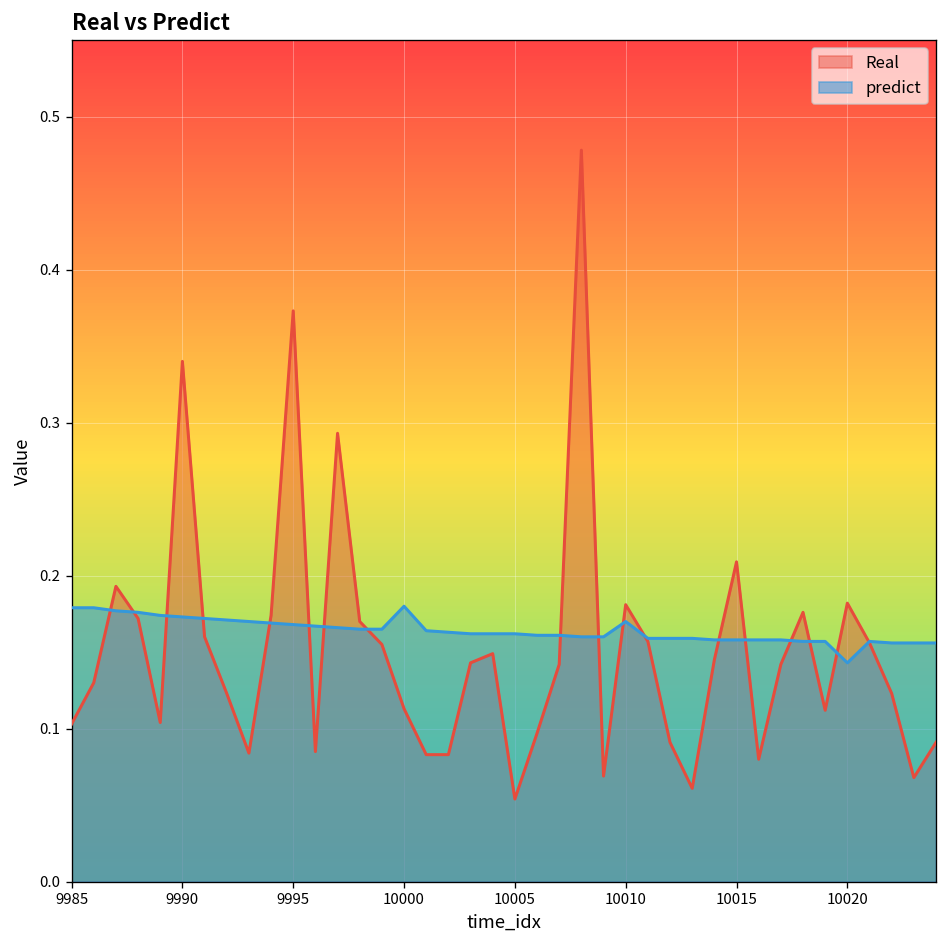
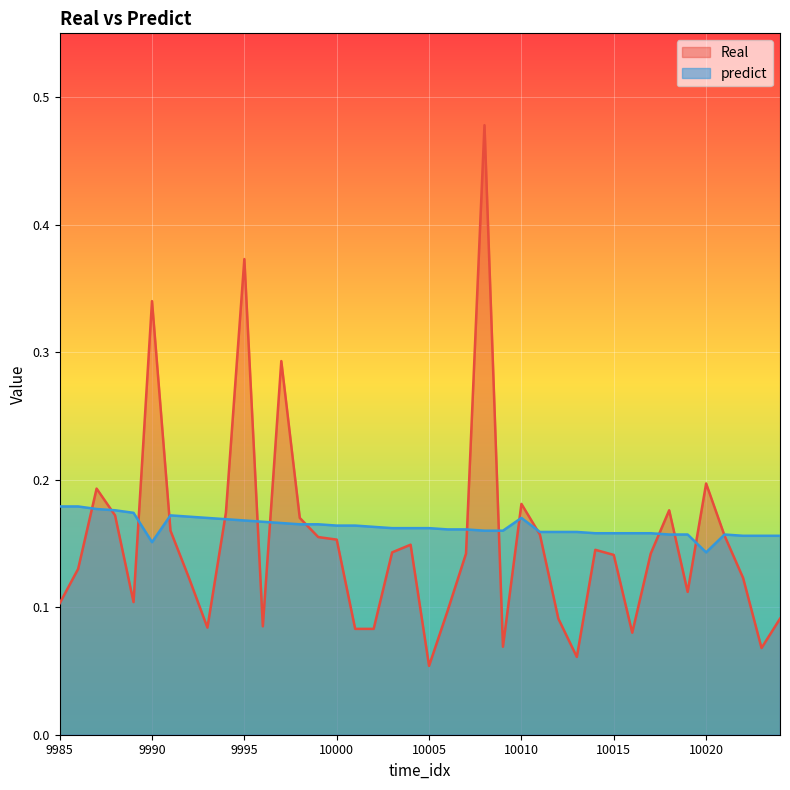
  {
    "Real": {
      "9985": 0.103,
      "9990": 0.340,
      "9995": 0.373,
-     "10000": 0.113,
+     "10000": 0.153,
      "10005": 0.054,
      "10010": 0.181,
-     "10015": 0.209,
-     "10020": 0.182
+     "10015": 0.141,
+     "10020": 0.197
    },
    "predict": {
      "9985": 0.179,
-     "9990": 0.173,
+     "9990": 0.151,
      "9995": 0.168,
-     "10000": 0.180,
+     "10000": 0.164,
      "10005": 0.162,
      "10010": 0.170,
      "10015": 0.158,
      "10020": 0.143
    }
  }
